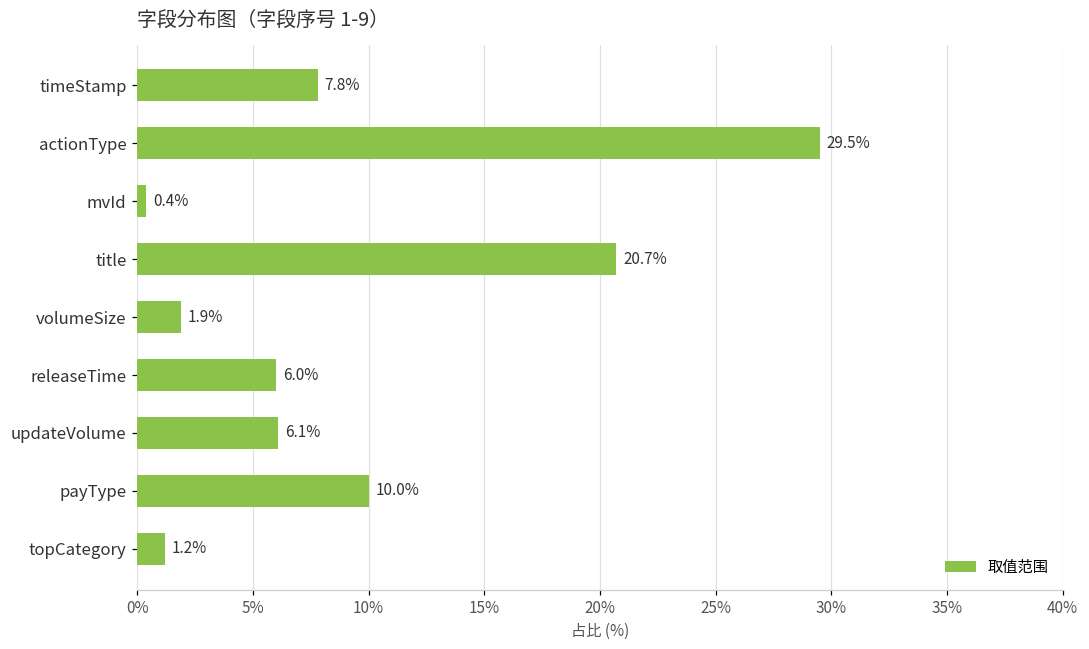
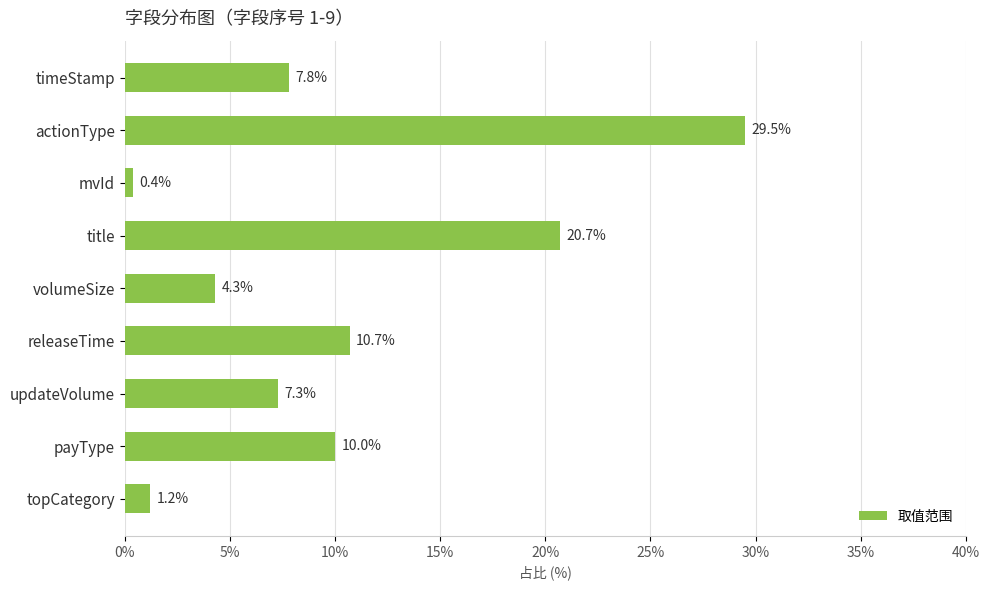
  {
    "timeStamp": "7.8%",
    "actionType": "29.5%",
    "mvId": "0.4%",
    "title": "20.7%",
-   "volumeSize": "1.9%",
-   "releaseTime": "6.0%",
-   "updateVolume": "6.1%",
+   "volumeSize": "4.3%",
+   "releaseTime": "10.7%",
+   "updateVolume": "7.3%",
    "payType": "10.0%",
    "topCategory": "1.2%"
  }
